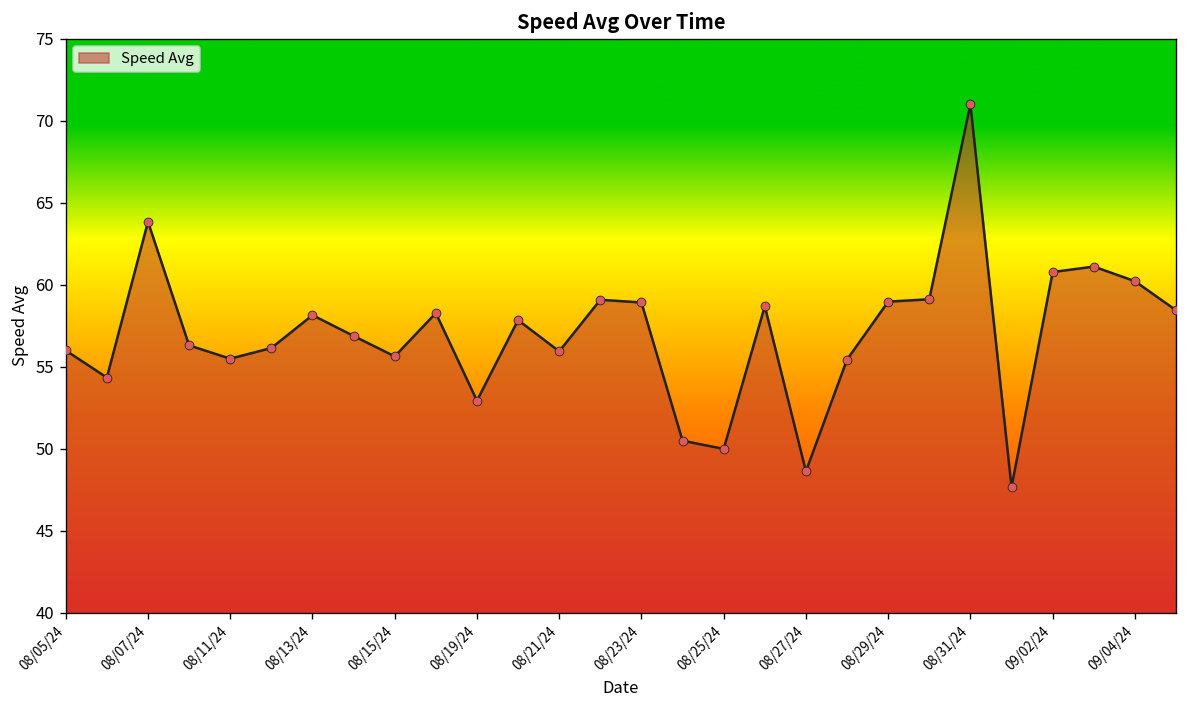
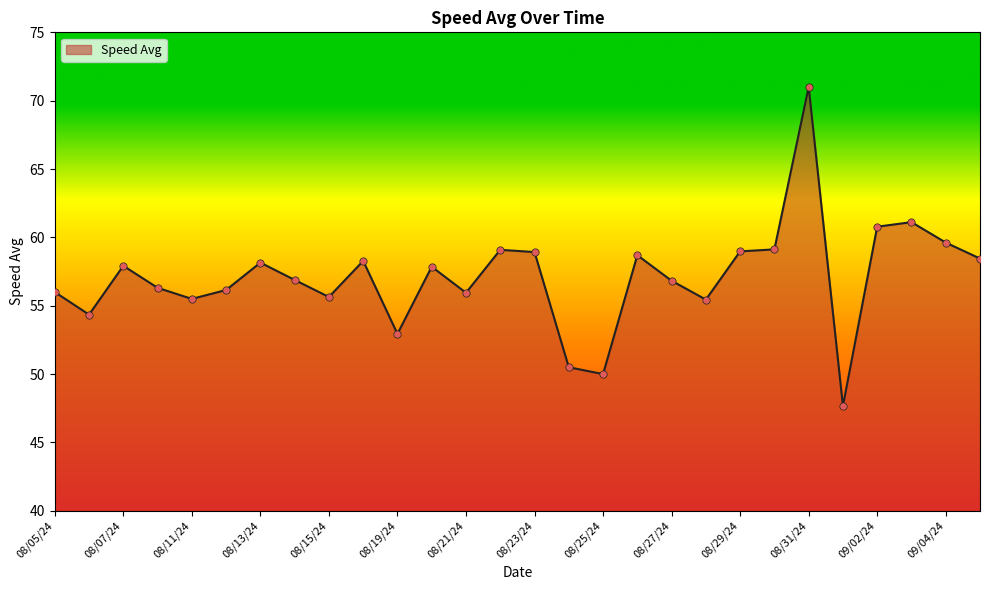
  {
    "08/05/24": 56.0,
-   "08/07/24": 63.8,
+   "08/07/24": 57.9,
    "08/11/24": 55.5,
    "08/13/24": 58.2,
    "08/15/24": 55.6,
    "08/19/24": 52.9,
    "08/21/24": 55.9,
    "08/23/24": 58.9,
    "08/25/24": 50.0,
-   "08/27/24": 48.6,
+   "08/27/24": 56.8,
    "08/29/24": 59.0,
    "08/31/24": 71.0,
    "09/02/24": 60.8,
-   "09/04/24": 60.2
+   "09/04/24": 59.6
  }
